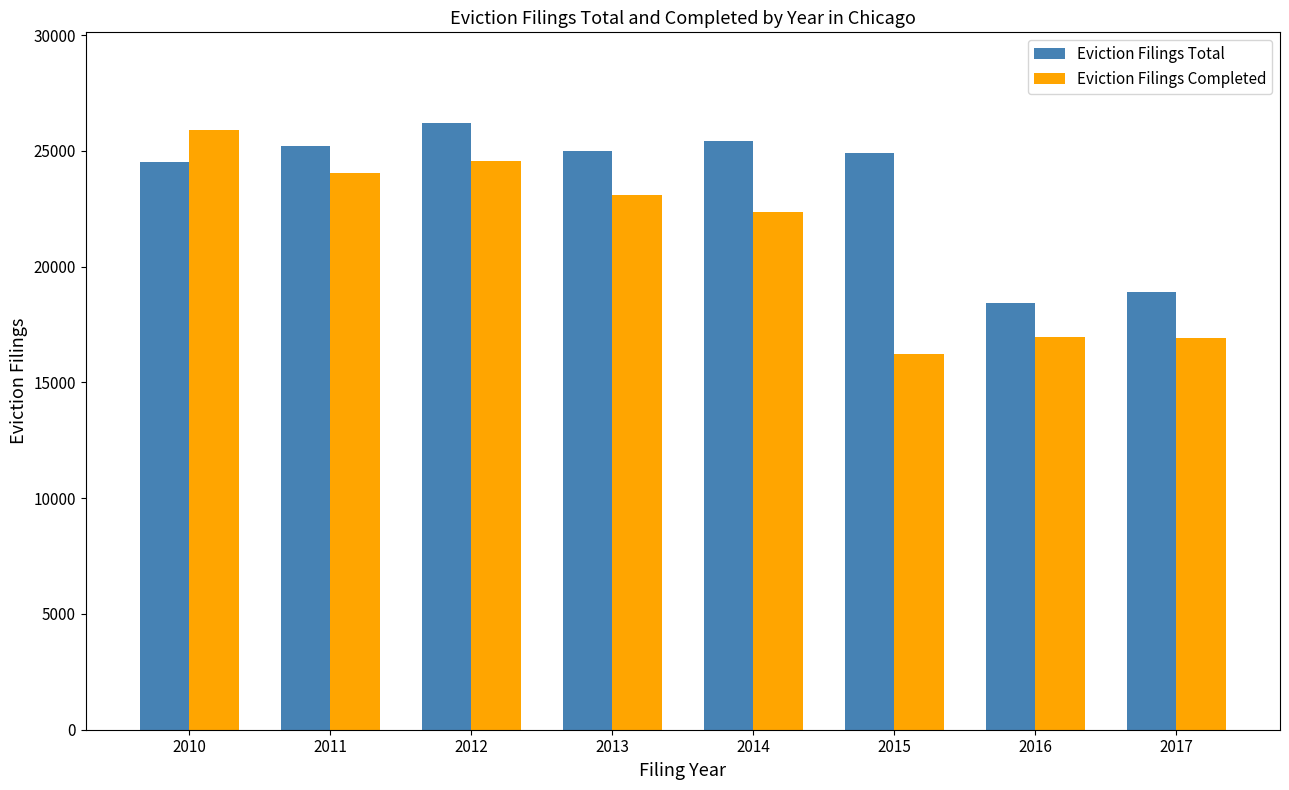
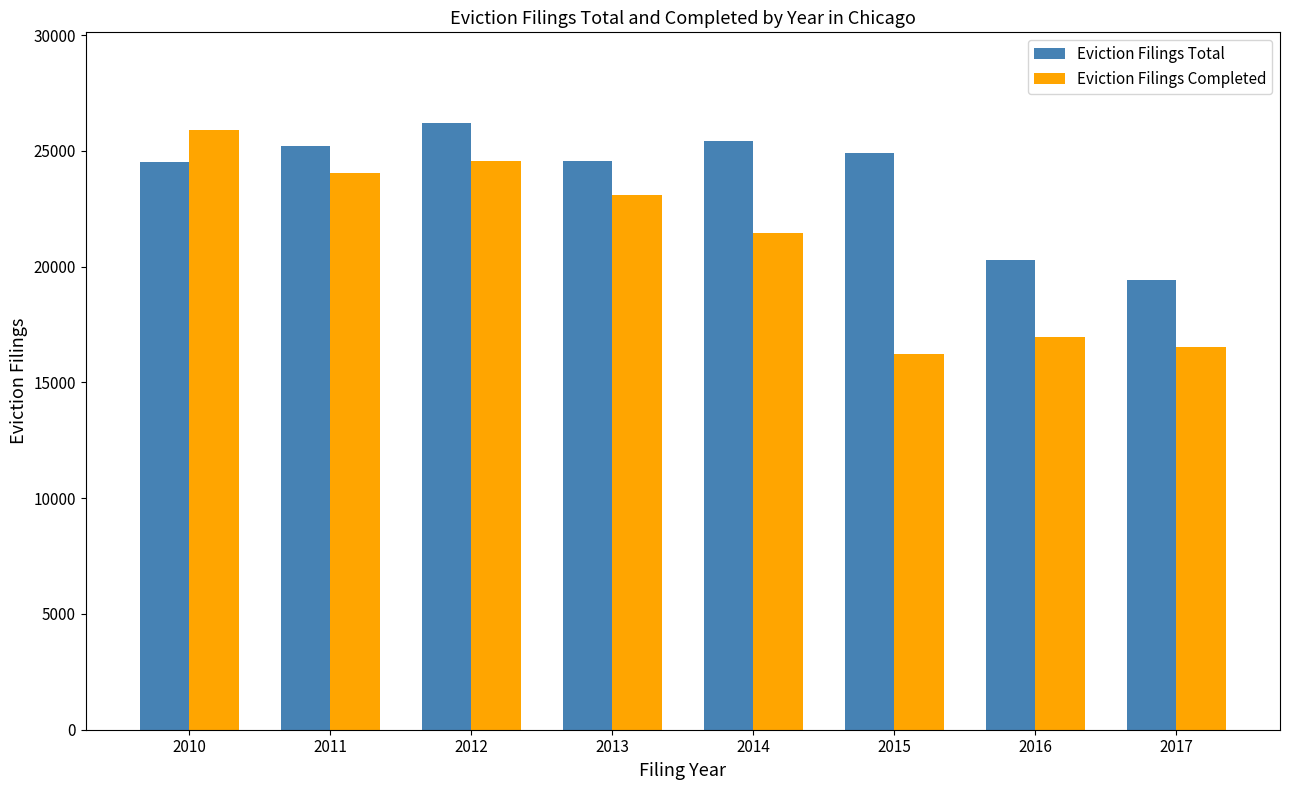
  {
    "Eviction Filings Total": {
      "2010": 24500,
      "2011": 25200,
      "2012": 26200,
-     "2013": 25000,
+     "2013": 24500,
      "2014": 25400,
      "2015": 24900,
-     "2016": 18400,
-     "2017": 18900
+     "2016": 20300,
+     "2017": 19400
    },
    "Eviction Filings Completed": {
      "2010": 25900,
      "2011": 24100,
      "2012": 24600,
      "2013": 23100,
-     "2014": 22400,
+     "2014": 21400,
      "2015": 16200,
      "2016": 17000,
-     "2017": 16900
+     "2017": 16500
    }
  }
